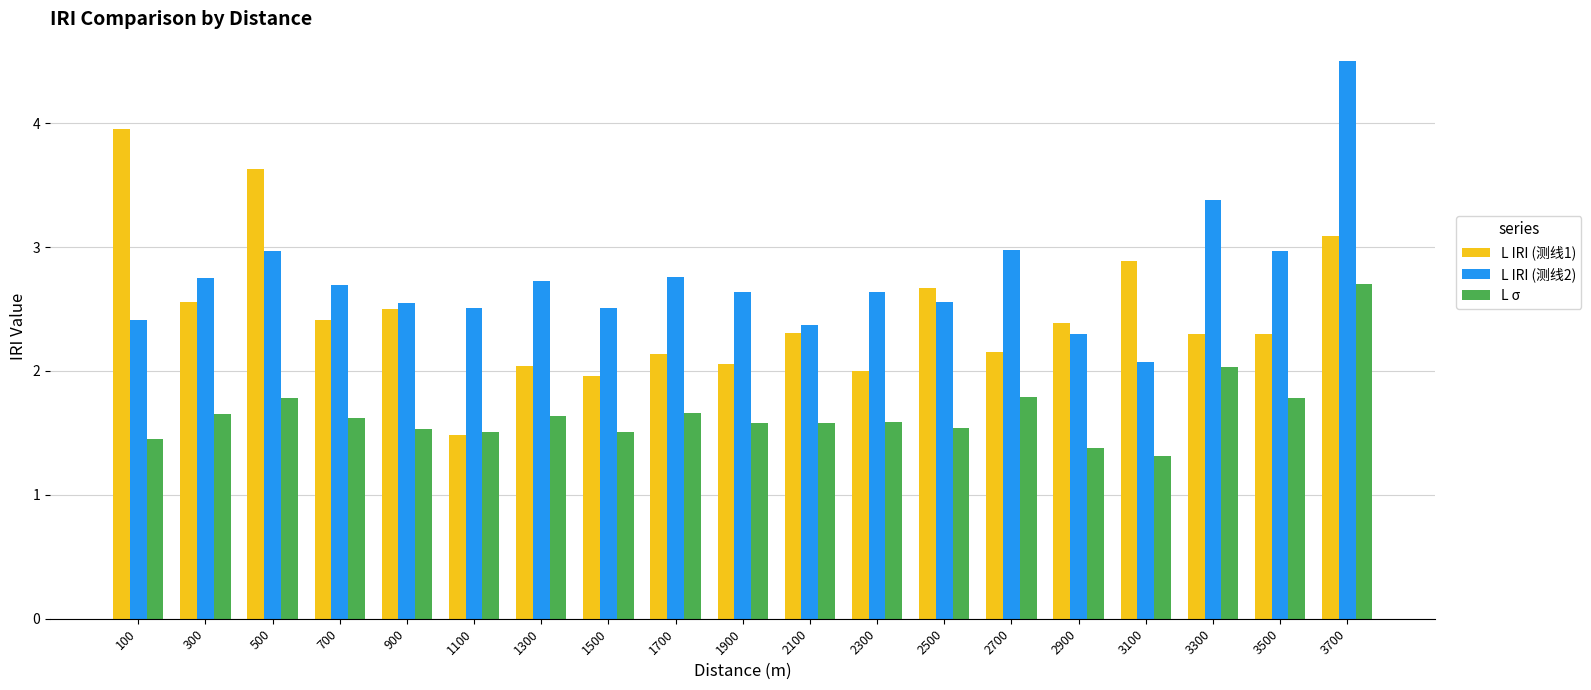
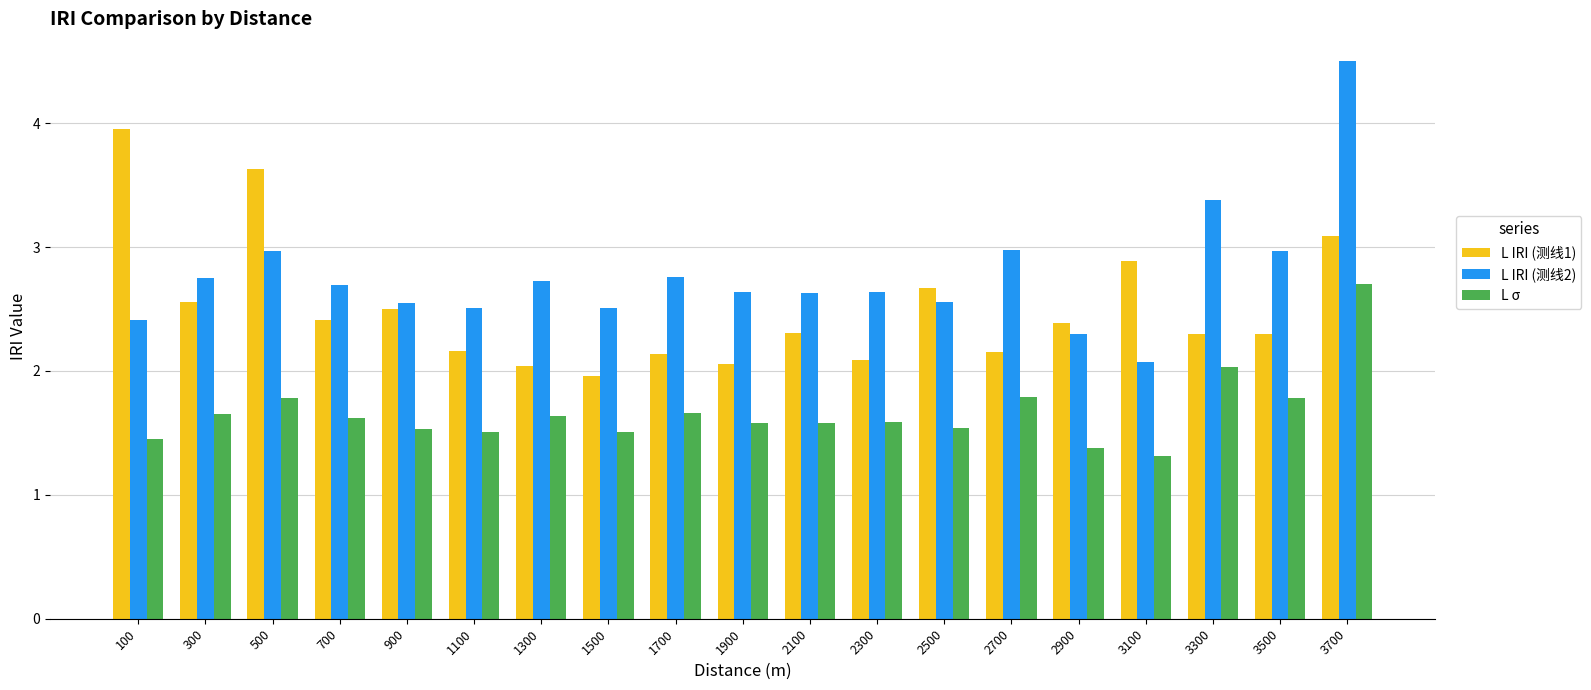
  {
    "L IRI (测线1)": {
      "100": 3.95,
      "300": 2.56,
      "500": 3.63,
      "700": 2.41,
      "900": 2.50,
-     "1100": 1.48,
+     "1100": 2.16,
      "1300": 2.04,
      "1500": 1.96,
      "1700": 2.14,
      "1900": 2.06,
      "2100": 2.31,
-     "2300": 2.00,
+     "2300": 2.09,
      "2500": 2.67,
      "2700": 2.15,
      "2900": 2.39,
      "3100": 2.89,
      "3300": 2.30,
      "3500": 2.30,
      "3700": 3.09
    },
    "L IRI (测线2)": {
      "100": 2.41,
      "300": 2.75,
      "500": 2.97,
      "700": 2.69,
      "900": 2.55,
      "1100": 2.51,
      "1300": 2.73,
      "1500": 2.51,
      "1700": 2.76,
      "1900": 2.64,
-     "2100": 2.37,
+     "2100": 2.63,
      "2300": 2.64,
      "2500": 2.56,
      "2700": 2.98,
      "2900": 2.30,
      "3100": 2.07,
      "3300": 3.38,
      "3500": 2.97,
      "3700": 4.50
    },
    "L σ": {
      "100": 1.45,
      "300": 1.65,
      "500": 1.78,
      "700": 1.62,
      "900": 1.53,
      "1100": 1.51,
      "1300": 1.64,
      "1500": 1.51,
      "1700": 1.66,
      "1900": 1.58,
      "2100": 1.58,
      "2300": 1.59,
      "2500": 1.54,
      "2700": 1.79,
      "2900": 1.38,
      "3100": 1.31,
      "3300": 2.03,
      "3500": 1.78,
      "3700": 2.70
    }
  }
